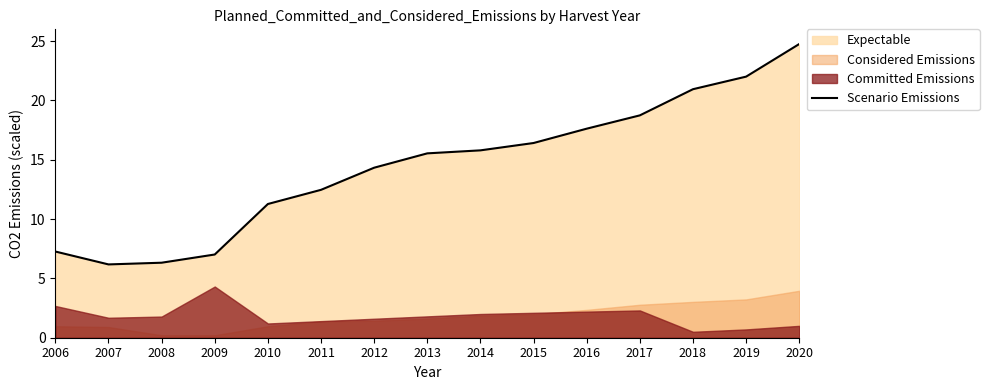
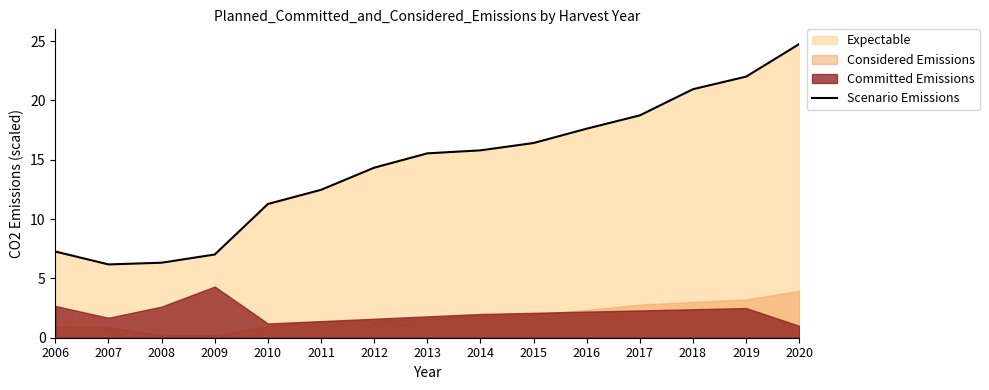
  {
    "Committed Emissions": {
      "2006": 2.7,
      "2007": 1.7,
-     "2008": 1.8,
+     "2008": 2.6,
      "2009": 4.3,
      "2010": 1.2,
      "2017": 2.3,
-     "2018": 0.5,
-     "2019": 0.7,
+     "2018": 2.4,
+     "2019": 2.5,
      "2020": 1.0
    }
  }
